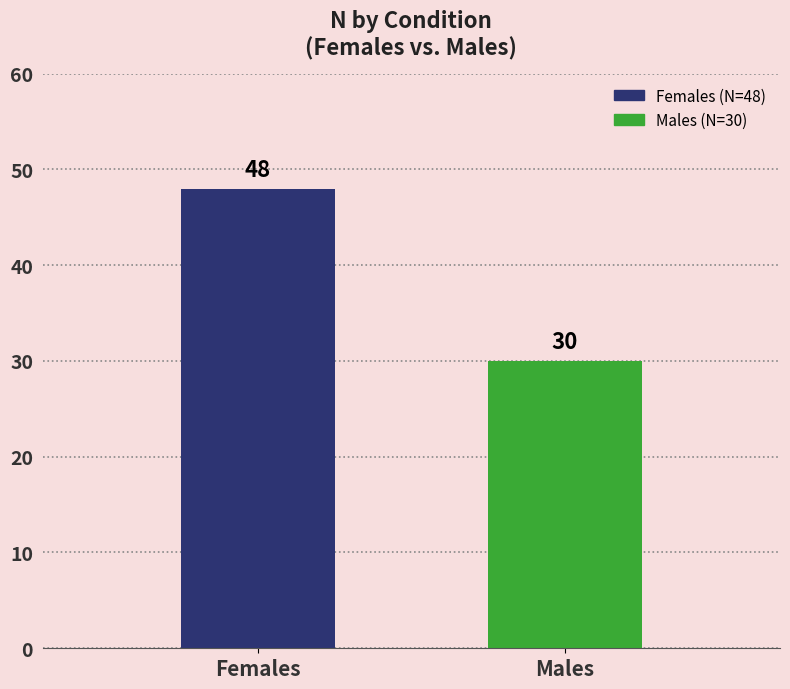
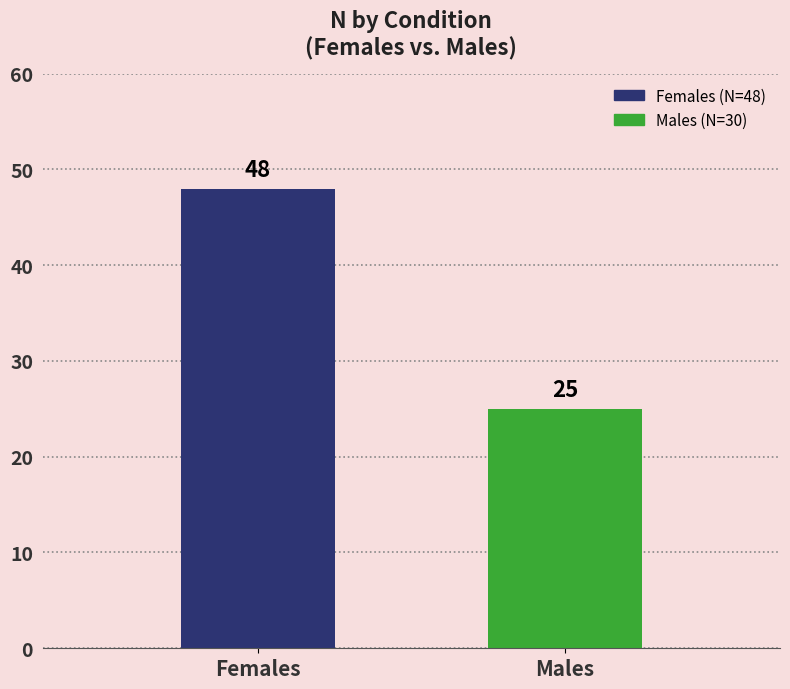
  {
    "Females": 48,
-   "Males": 30
+   "Males": 25
  }
